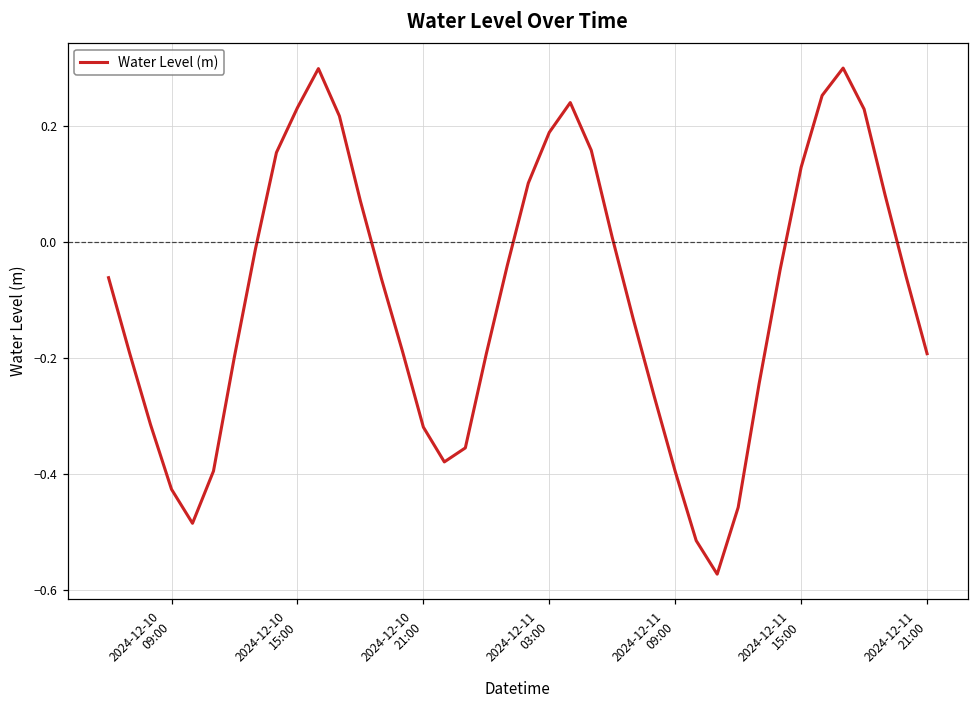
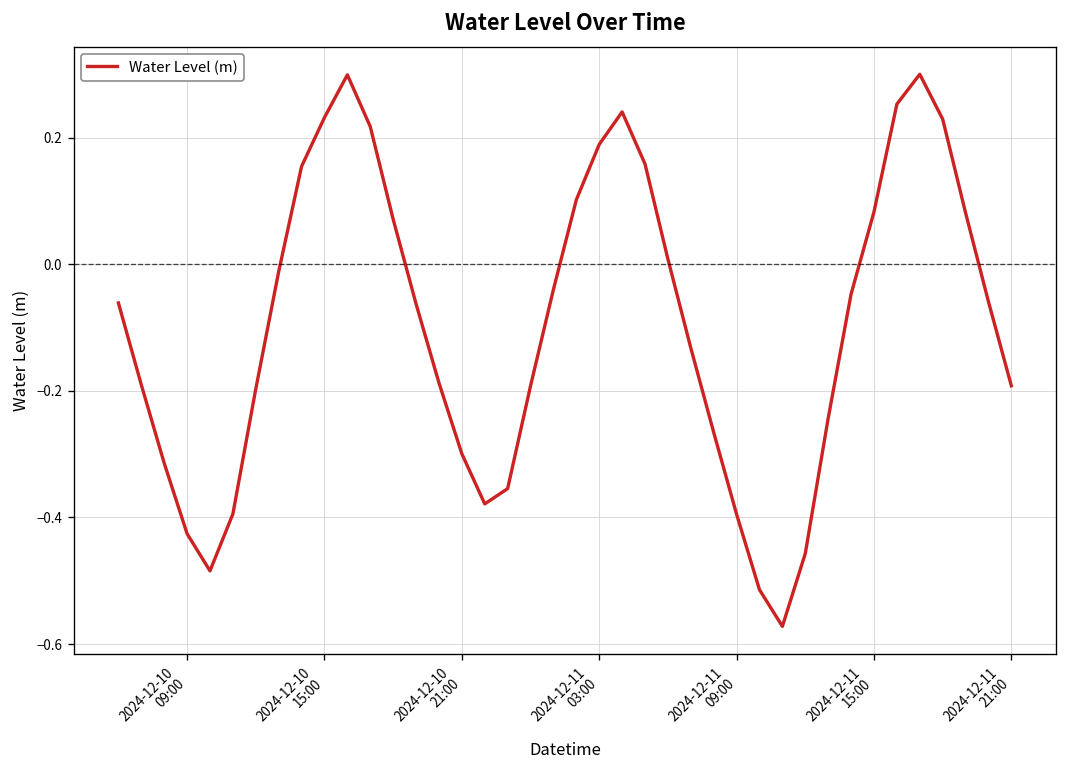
  {
    "2024-12-10 09:00": -0.43,
    "2024-12-10 15:00": 0.23,
-   "2024-12-10 21:00": -0.32,
+   "2024-12-10 21:00": -0.30,
    "2024-12-11 03:00": 0.19,
    "2024-12-11 09:00": -0.39,
-   "2024-12-11 15:00": 0.13,
+   "2024-12-11 15:00": 0.08,
    "2024-12-11 21:00": -0.19
  }
